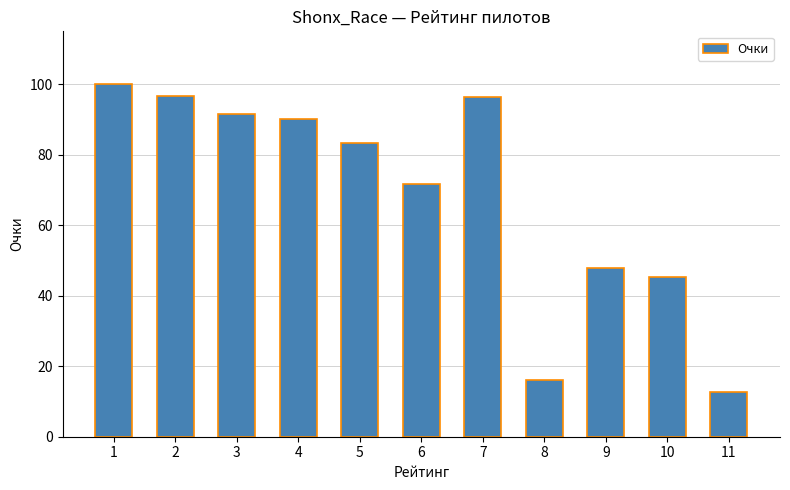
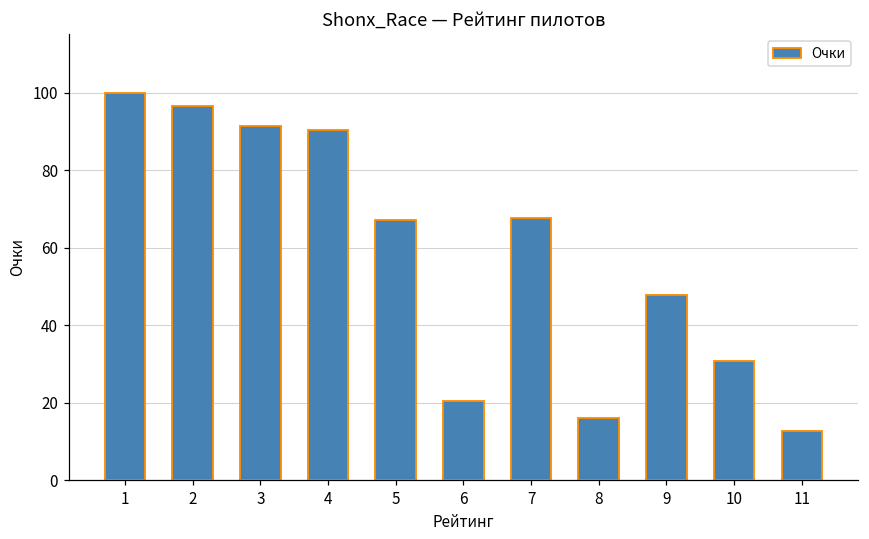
  {
    "1": 100,
    "2": 97,
    "3": 91,
    "4": 90,
-   "5": 83,
-   "6": 72,
-   "7": 96,
+   "5": 67,
+   "6": 20,
+   "7": 68,
    "8": 16,
    "9": 48,
-   "10": 45,
+   "10": 31,
    "11": 13
  }
